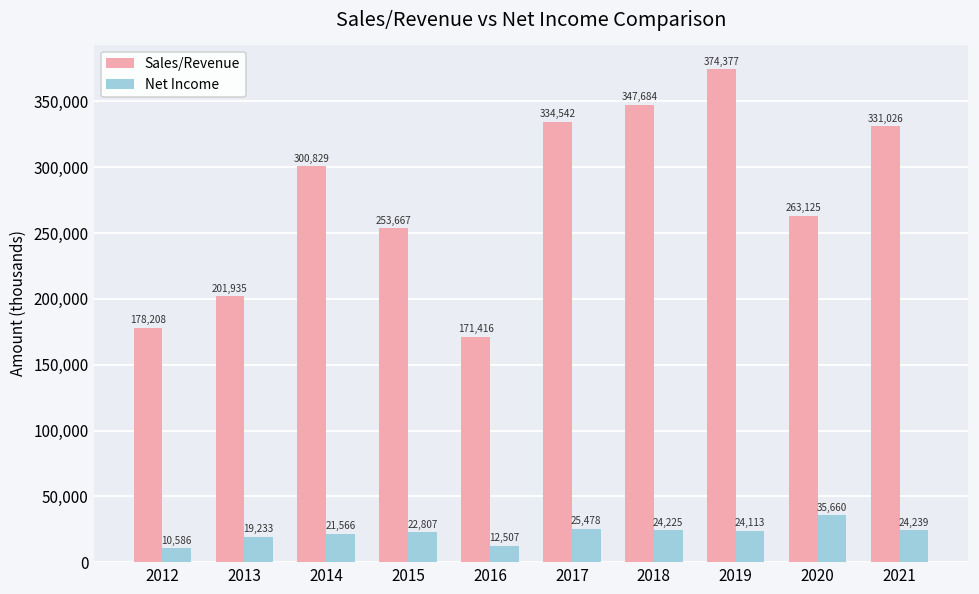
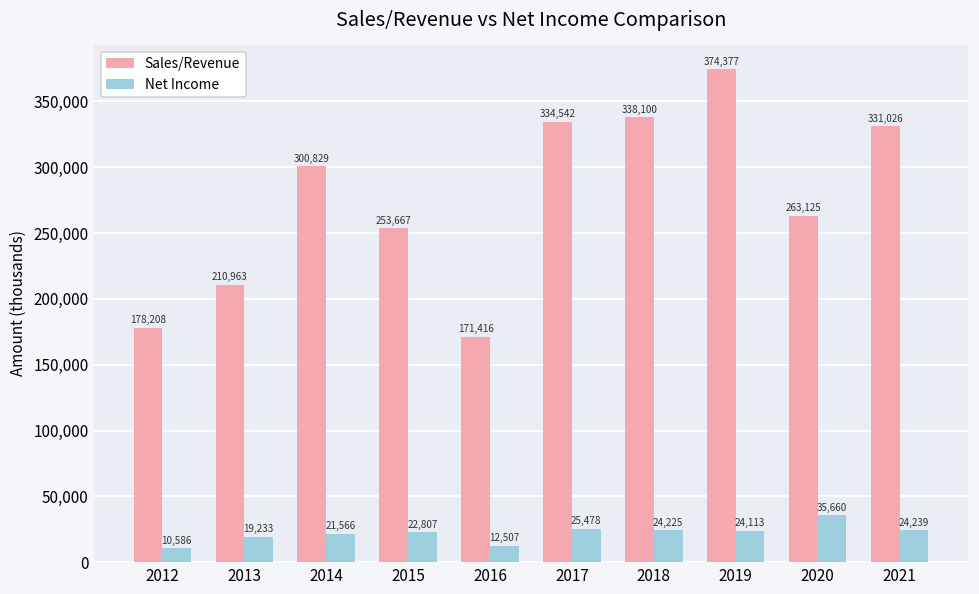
  {
    "Sales/Revenue": {
      "2012": "178,208",
-     "2013": "201,935",
+     "2013": "210,963",
      "2014": "300,829",
      "2015": "253,667",
      "2016": "171,416",
      "2017": "334,542",
-     "2018": "347,684",
+     "2018": "338,100",
      "2019": "374,377",
      "2020": "263,125",
      "2021": "331,026"
    },
    "Net Income": {
      "2012": "10,586",
      "2013": "19,233",
      "2014": "21,566",
      "2015": "22,807",
      "2016": "12,507",
      "2017": "25,478",
      "2018": "24,225",
      "2019": "24,113",
      "2020": "35,660",
      "2021": "24,239"
    }
  }
